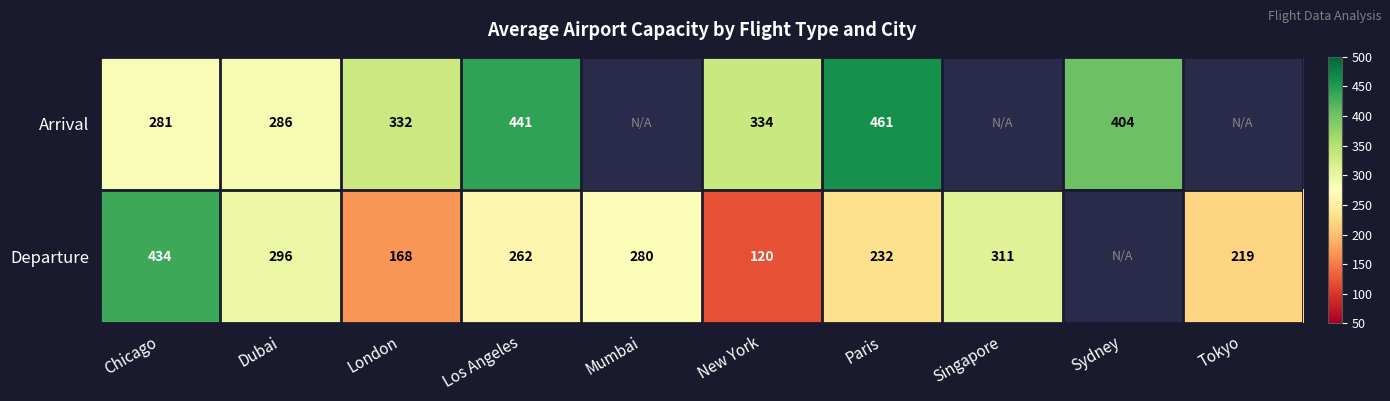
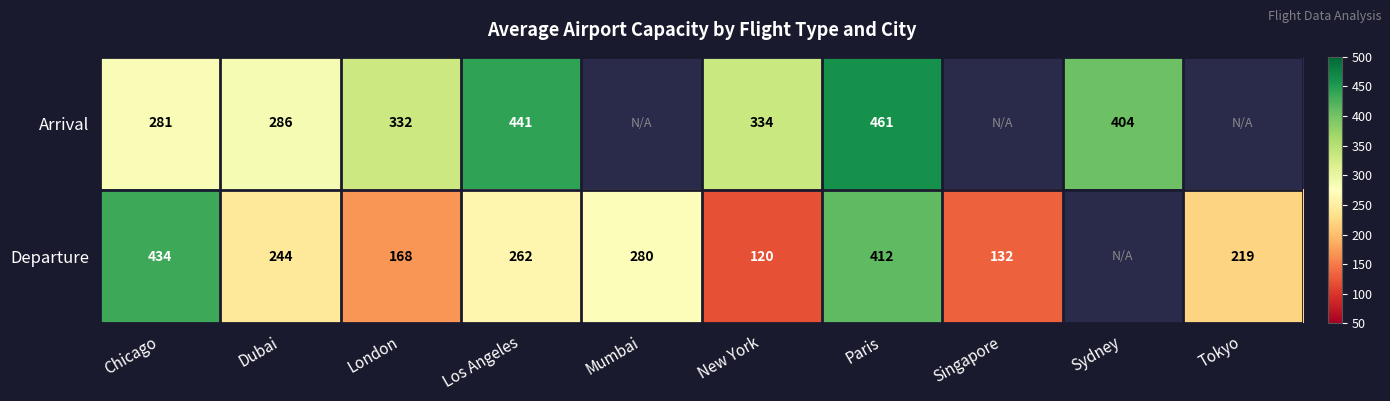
  {
    "Arrival": {
      "Chicago": 281,
      "Dubai": 286,
      "London": 332,
      "Los Angeles": 441,
      "New York": 334,
      "Paris": 461,
      "Sydney": 404
    },
    "Departure": {
      "Chicago": 434,
-     "Dubai": 296,
+     "Dubai": 244,
      "London": 168,
      "Los Angeles": 262,
      "Mumbai": 280,
      "New York": 120,
-     "Paris": 232,
-     "Singapore": 311,
+     "Paris": 412,
+     "Singapore": 132,
      "Tokyo": 219
    }
  }
